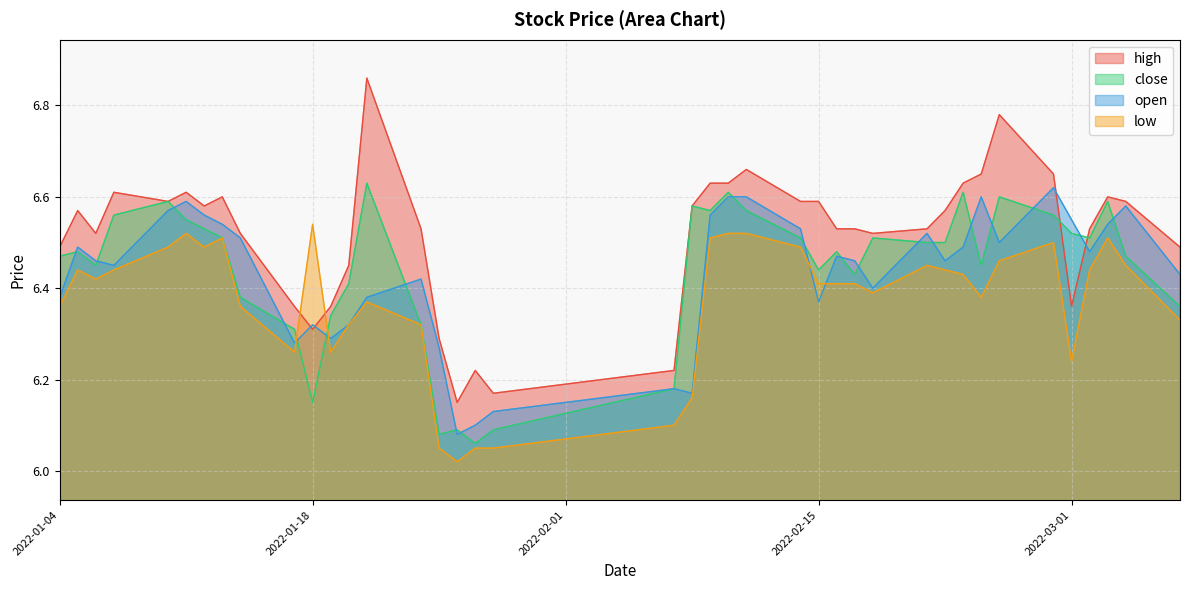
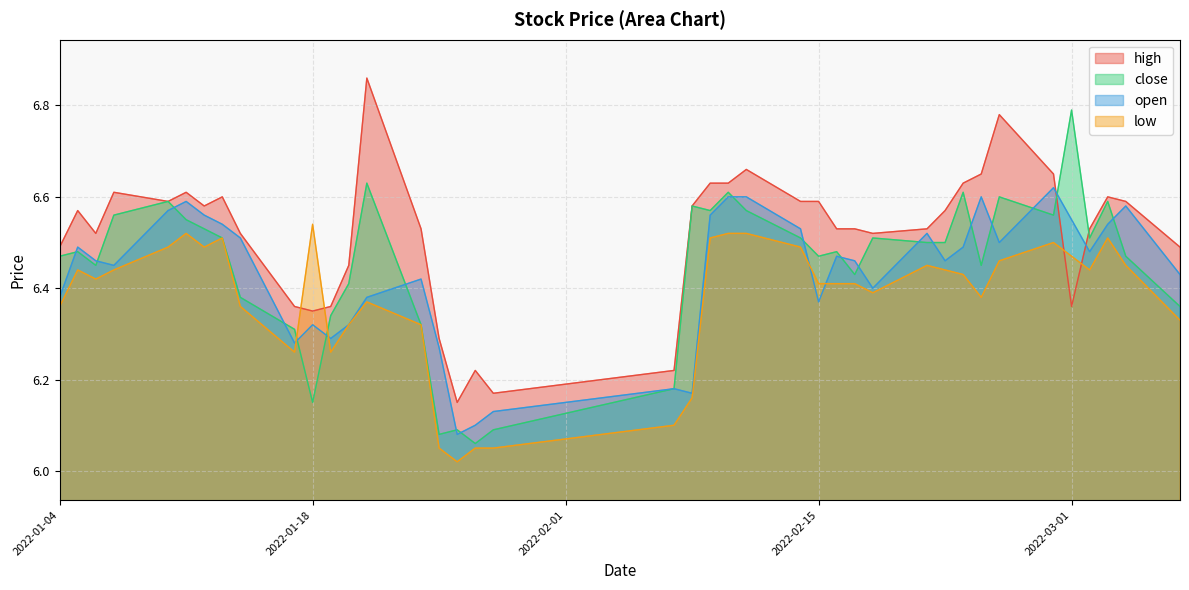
  {
    "high": {
      "2022-01-04": 6.49,
-     "2022-01-18": 6.31,
+     "2022-01-18": 6.35,
      "2022-02-15": 6.59,
      "2022-03-01": 6.36
    },
    "close": {
      "2022-01-04": 6.47,
      "2022-01-18": 6.15,
-     "2022-02-15": 6.44,
-     "2022-03-01": 6.52
+     "2022-02-15": 6.47,
+     "2022-03-01": 6.79
    },
    "open": {
      "2022-01-04": 6.38,
      "2022-01-18": 6.32,
      "2022-02-15": 6.37,
      "2022-03-01": 6.55
    },
    "low": {
      "2022-01-04": 6.36,
      "2022-01-18": 6.54,
      "2022-02-15": 6.41,
-     "2022-03-01": 6.24
+     "2022-03-01": 6.47
    }
  }
